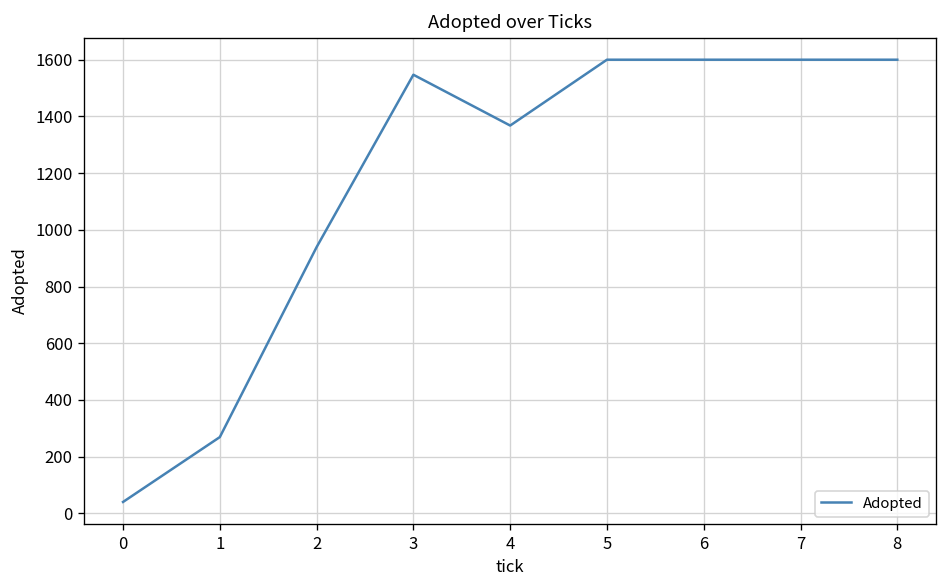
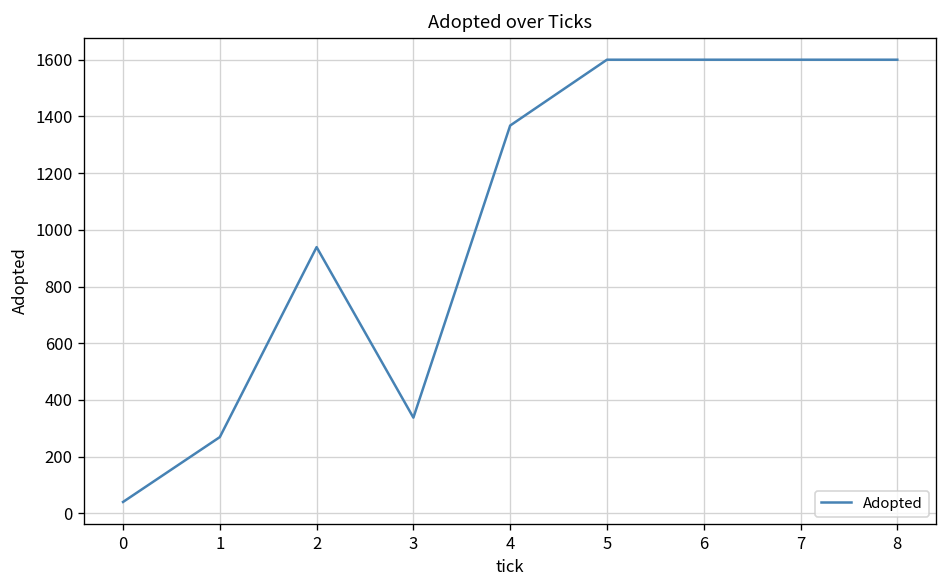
  {
    "0": 40,
    "1": 270,
    "2": 940,
-   "3": 1550,
+   "3": 340,
    "4": 1370,
    "5": 1600,
    "6": 1600,
    "7": 1600,
    "8": 1600
  }
